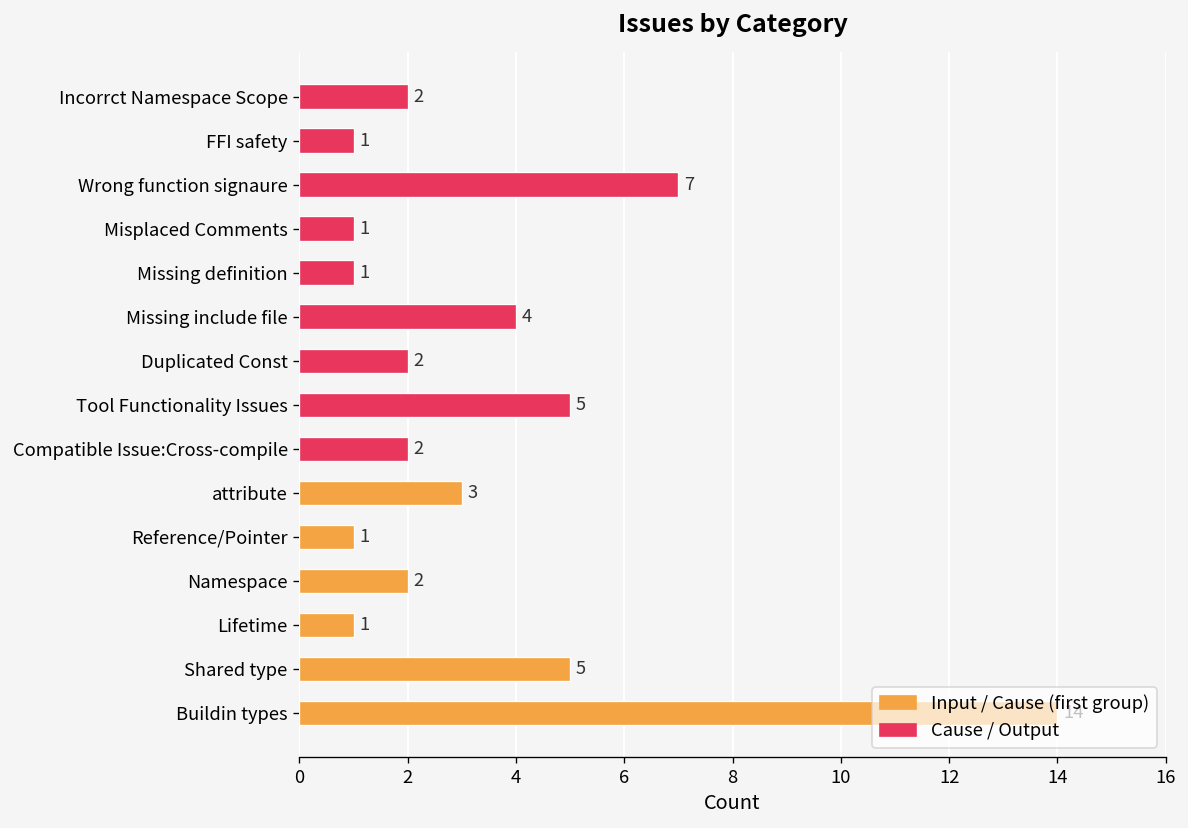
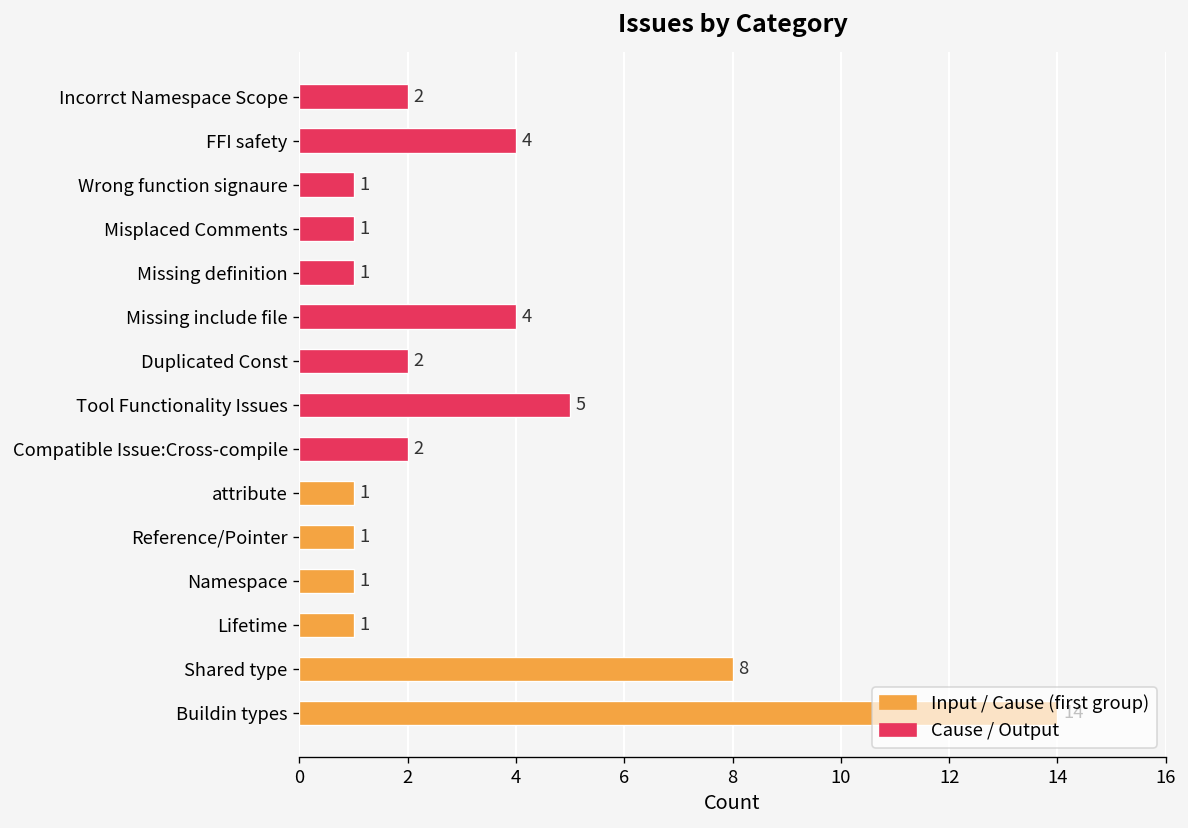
  {
    "Incorrct Namespace Scope": 2,
-   "FFI safety": 1,
-   "Wrong function signaure": 7,
+   "FFI safety": 4,
+   "Wrong function signaure": 1,
    "Misplaced Comments": 1,
    "Missing definition": 1,
    "Missing include file": 4,
    "Duplicated Const": 2,
    "Tool Functionality Issues": 5,
    "Compatible Issue:Cross-compile": 2,
-   "attribute": 3,
+   "attribute": 1,
    "Reference/Pointer": 1,
-   "Namespace": 2,
+   "Namespace": 1,
    "Lifetime": 1,
-   "Shared type": 5
+   "Shared type": 8
  }
